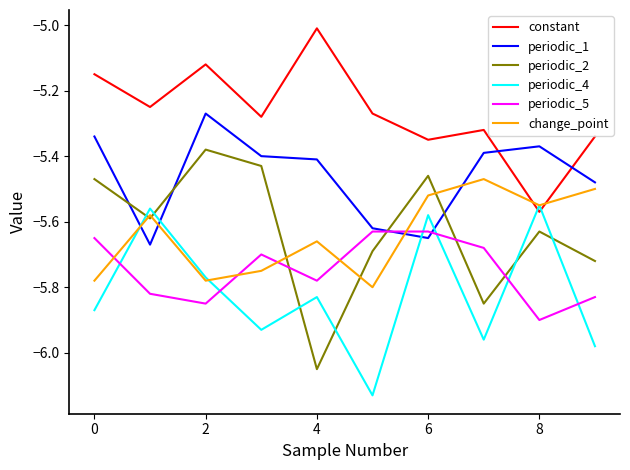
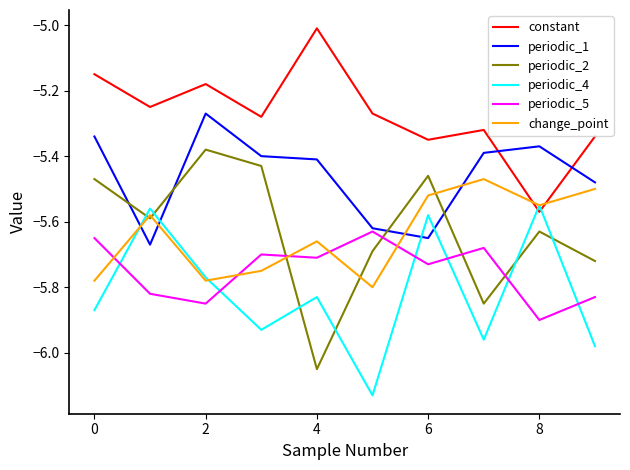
  {
    "constant": {
      "0": -5.15,
-     "2": -5.12,
+     "2": -5.18,
      "4": -5.01,
      "6": -5.35,
      "8": -5.57
    },
    "periodic_1": {
      "0": -5.34,
      "2": -5.27,
      "4": -5.41,
      "6": -5.65,
      "8": -5.37
    },
    "periodic_2": {
      "0": -5.47,
      "2": -5.38,
      "4": -6.05,
      "6": -5.46,
      "8": -5.63
    },
    "periodic_4": {
      "0": -5.87,
      "2": -5.77,
      "4": -5.83,
      "6": -5.58
    },
    "periodic_5": {
      "0": -5.65,
      "2": -5.85,
-     "4": -5.78,
-     "6": -5.63,
+     "4": -5.71,
+     "6": -5.73,
      "8": -5.90
    },
    "change_point": {
      "0": -5.78,
      "2": -5.78,
      "4": -5.66,
      "6": -5.52
    }
  }
